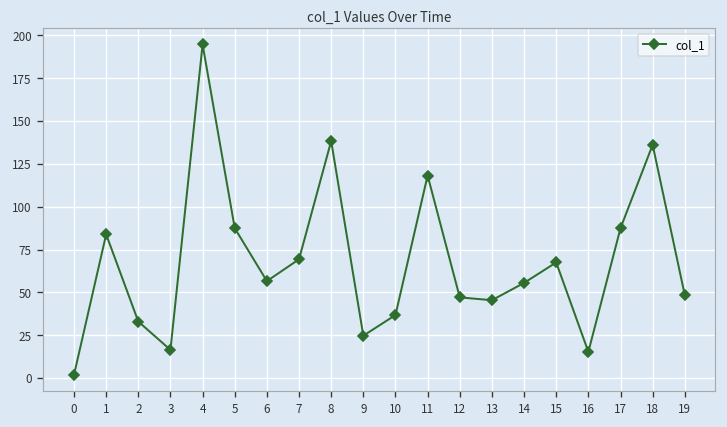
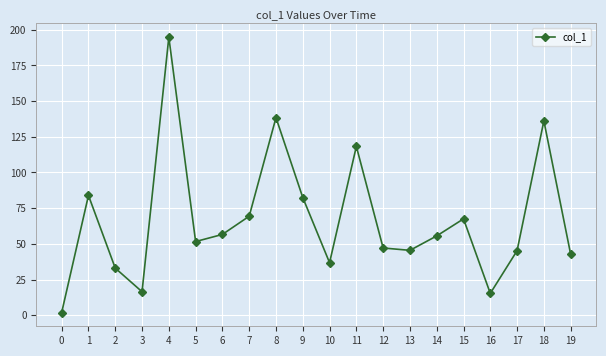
  {
    "0": 2,
    "1": 84,
    "2": 33,
    "3": 16,
    "4": 195,
-   "5": 88,
+   "5": 52,
    "6": 57,
    "7": 69,
    "8": 138,
-   "9": 25,
+   "9": 82,
    "10": 37,
    "11": 118,
    "12": 47,
    "13": 45,
    "14": 56,
    "15": 68,
    "16": 15,
-   "17": 88,
+   "17": 45,
    "18": 136,
-   "19": 48
+   "19": 43
  }
